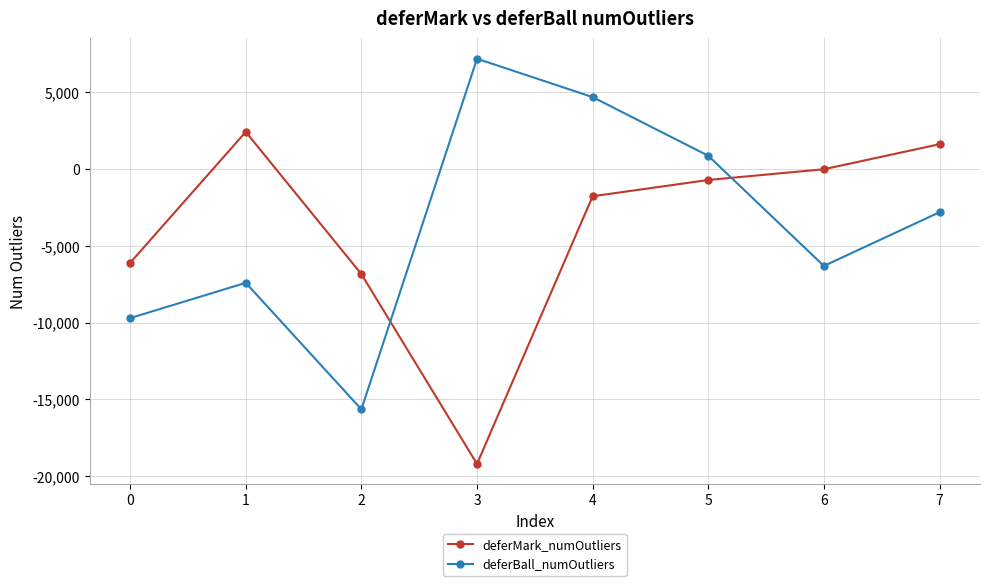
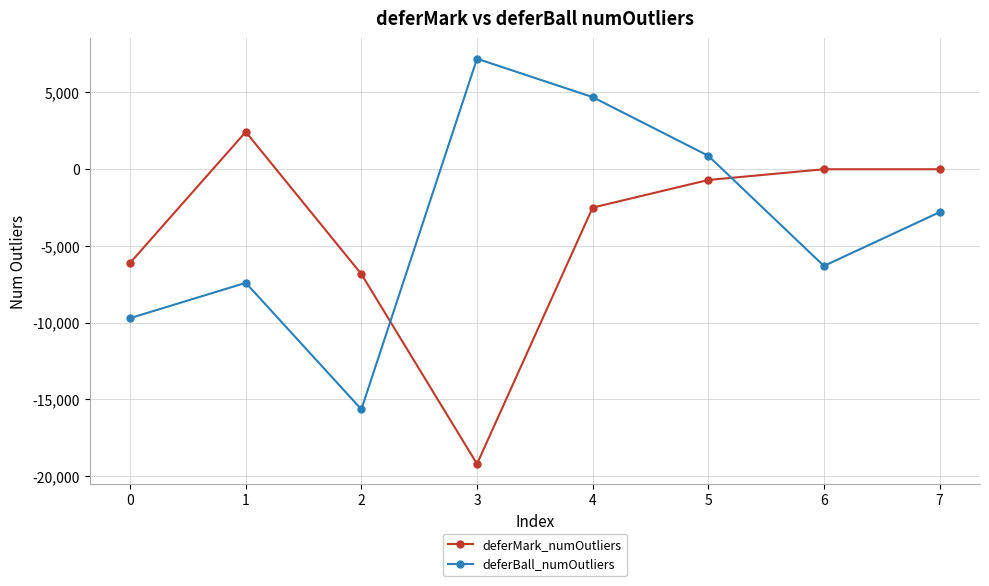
  {
    "deferMark_numOutliers": {
      "0": "-6,100",
      "1": "2,400",
      "2": "-6,800",
      "3": "-19,200",
-     "4": "-1,800",
+     "4": "-2,500",
      "5": "-700",
      "6": "0",
-     "7": "1,600"
+     "7": "0"
    },
    "deferBall_numOutliers": {
      "0": "-9,700",
      "1": "-7,400",
      "2": "-15,600",
      "3": "7,200",
      "4": "4,700",
      "5": "900",
      "6": "-6,300",
      "7": "-2,800"
    }
  }
